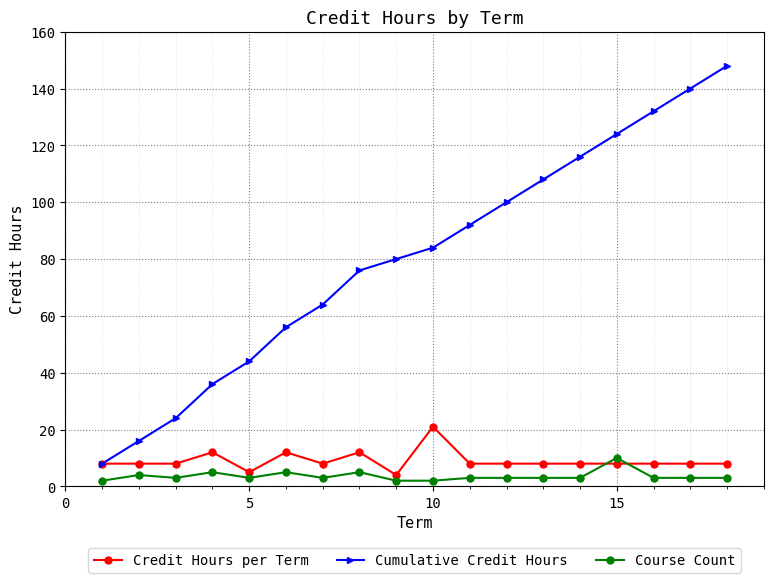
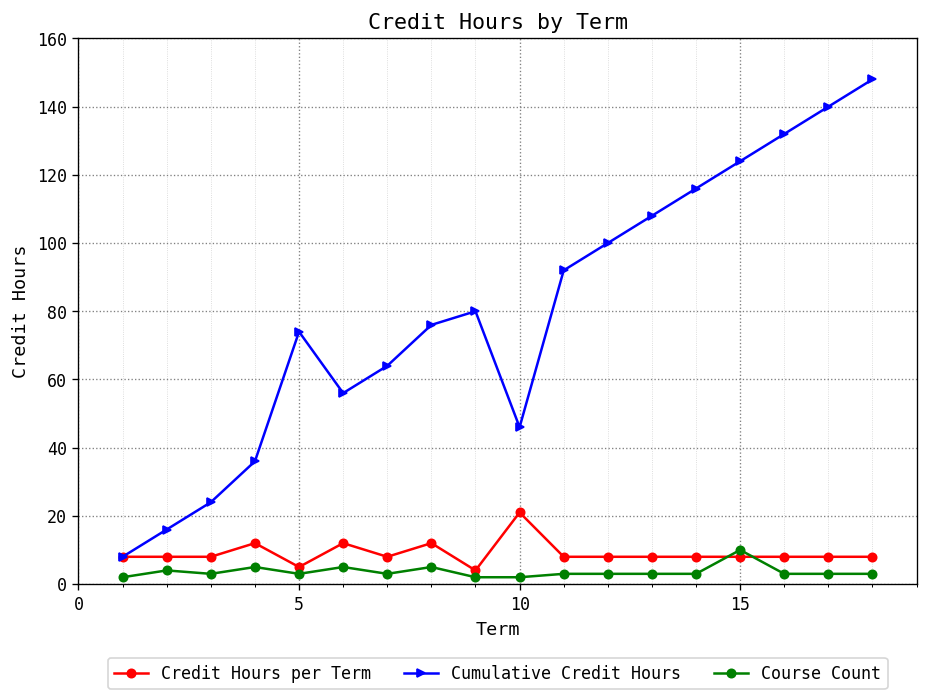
  {
    "Credit Hours per Term": {
      "5": 5,
      "10": 21,
      "15": 8
    },
    "Cumulative Credit Hours": {
-     "5": 44,
-     "10": 84,
+     "5": 74,
+     "10": 46,
      "15": 124
    },
    "Course Count": {
      "5": 3,
      "10": 2,
      "15": 10
    }
  }
